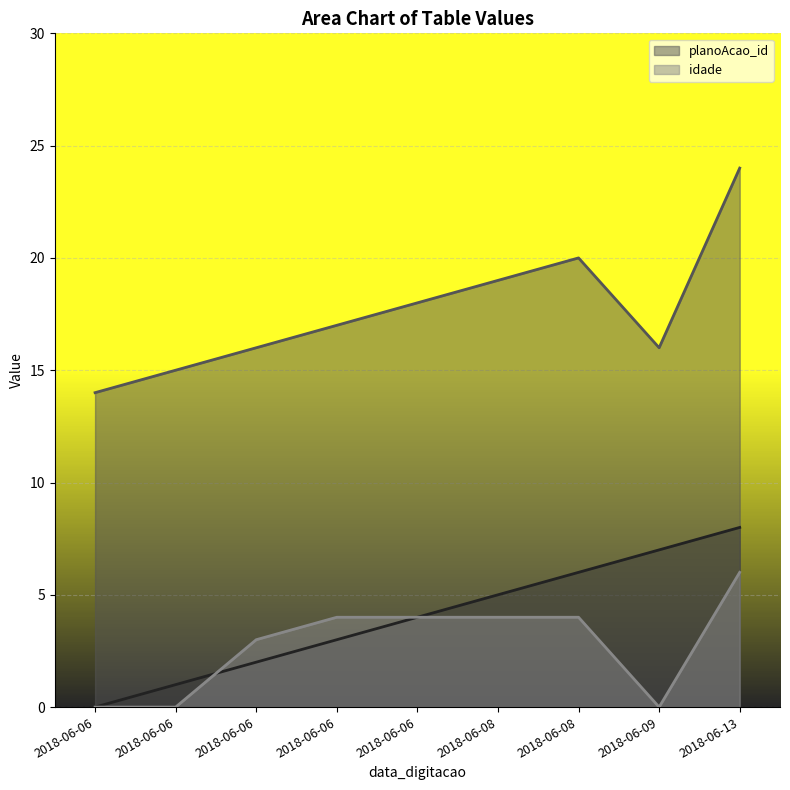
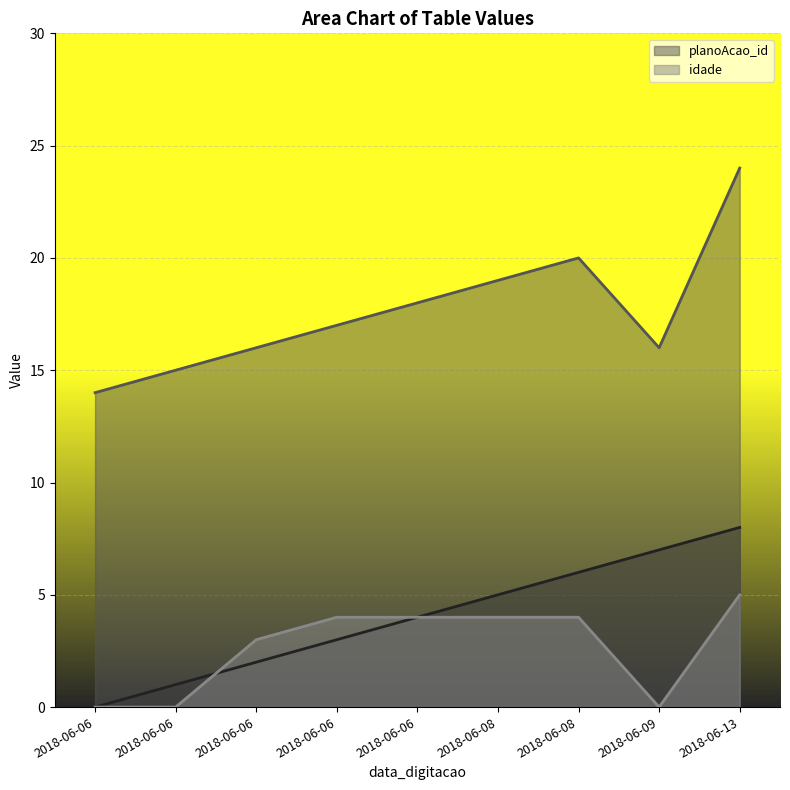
  {
    "planoAcao_id": {
      "2018-06-09": 16,
      "2018-06-13": 24
    },
    "idade": {
      "2018-06-09": 0,
-     "2018-06-13": 6
+     "2018-06-13": 5
    }
  }
